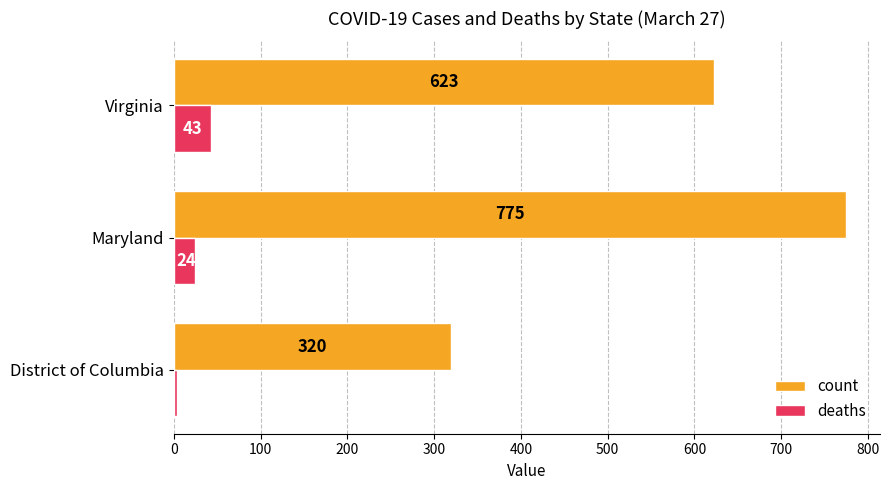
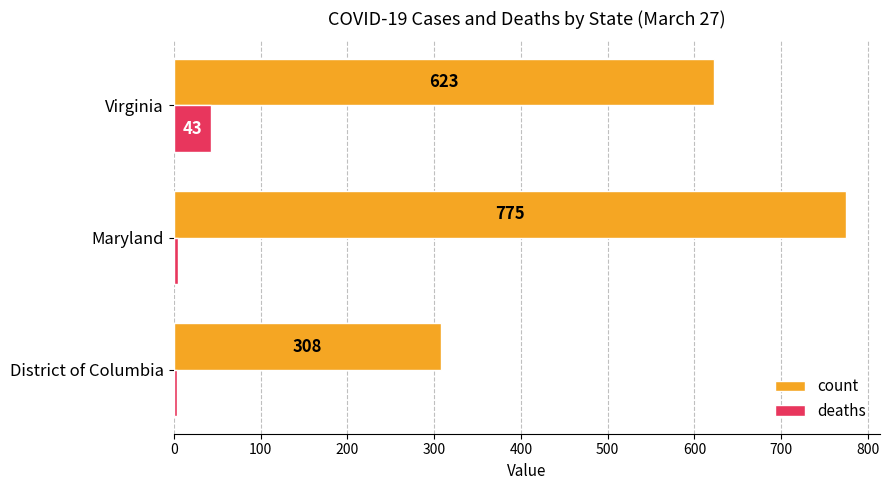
  {
    "count": {
      "Virginia": 623,
      "Maryland": 775,
-     "District of Columbia": 320
+     "District of Columbia": 308
    },
    "deaths": {
-     "Maryland": 20,
+     "Maryland": 10,
      "District of Columbia": 0
    }
  }
